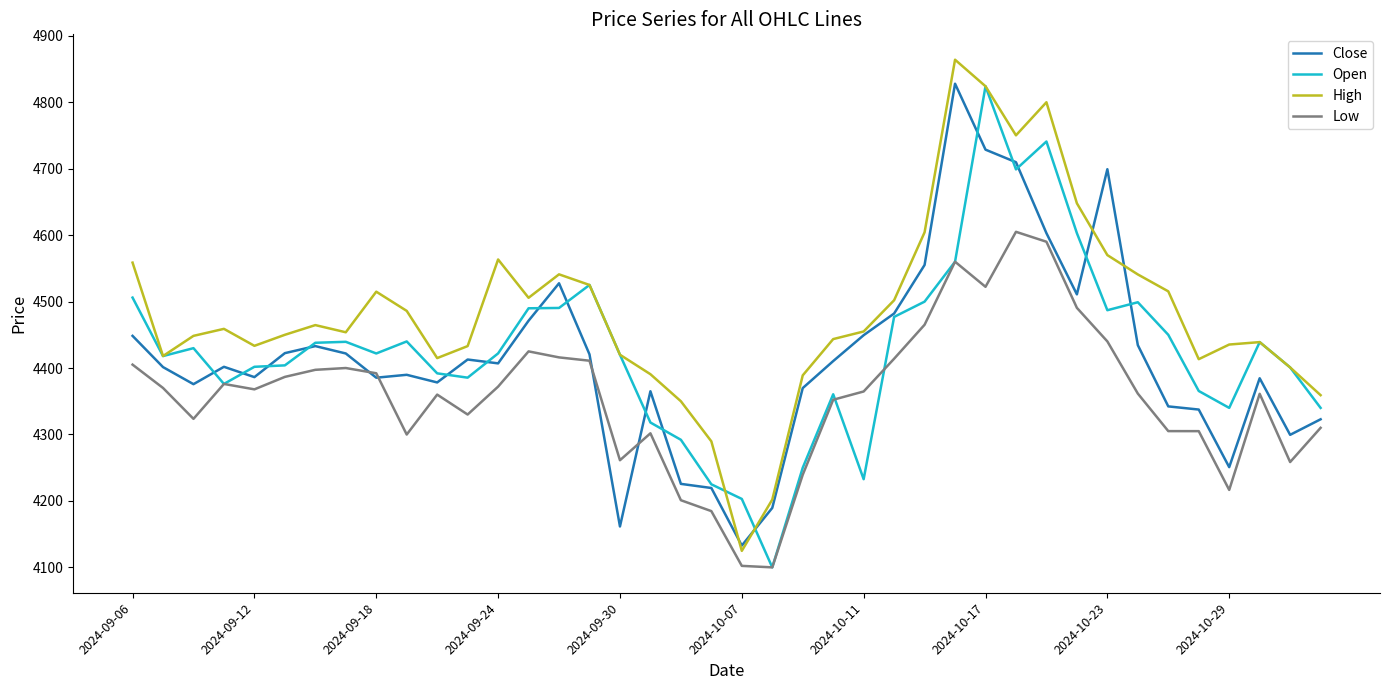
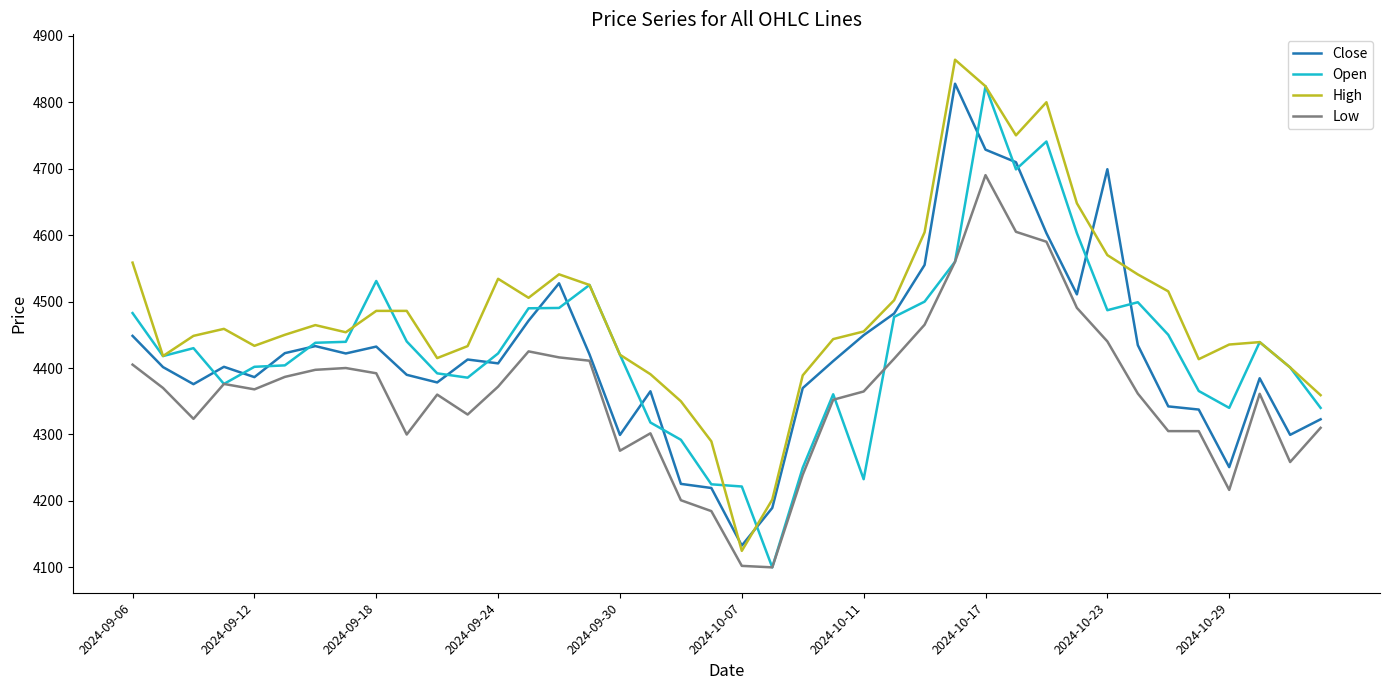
  {
    "Close": {
      "2024-09-06": 4450,
      "2024-09-12": 4390,
-     "2024-09-18": 4390,
+     "2024-09-18": 4430,
      "2024-09-24": 4410,
-     "2024-09-30": 4160,
+     "2024-09-30": 4300,
      "2024-10-07": 4130,
      "2024-10-11": 4450,
      "2024-10-17": 4730,
      "2024-10-23": 4700,
      "2024-10-29": 4250
    },
    "Open": {
-     "2024-09-06": 4510,
+     "2024-09-06": 4480,
      "2024-09-12": 4400,
-     "2024-09-18": 4420,
+     "2024-09-18": 4530,
      "2024-09-24": 4420,
-     "2024-10-07": 4200,
+     "2024-10-07": 4220,
      "2024-10-11": 4230,
      "2024-10-23": 4490,
      "2024-10-29": 4340
    },
    "High": {
      "2024-09-06": 4560,
      "2024-09-12": 4430,
-     "2024-09-18": 4510,
-     "2024-09-24": 4560,
+     "2024-09-18": 4490,
+     "2024-09-24": 4530,
      "2024-10-07": 4120,
      "2024-10-11": 4460,
      "2024-10-23": 4570,
      "2024-10-29": 4440
    },
    "Low": {
      "2024-09-06": 4410,
      "2024-09-12": 4370,
      "2024-09-18": 4390,
      "2024-09-24": 4370,
-     "2024-09-30": 4260,
+     "2024-09-30": 4280,
      "2024-10-07": 4100,
      "2024-10-11": 4360,
-     "2024-10-17": 4520,
+     "2024-10-17": 4690,
      "2024-10-23": 4440,
      "2024-10-29": 4220
    }
  }
